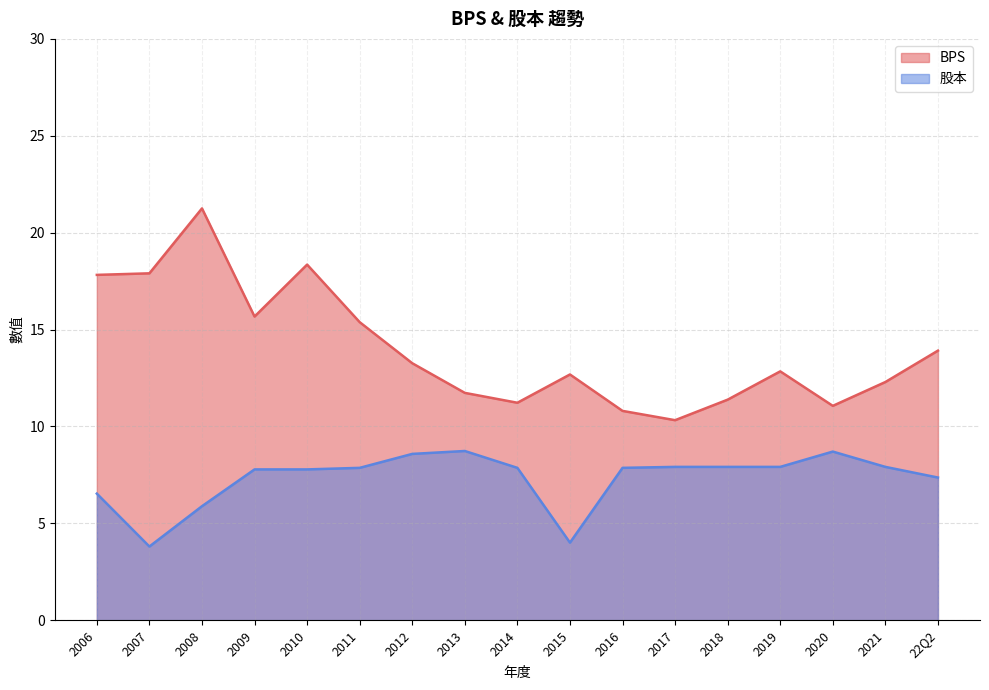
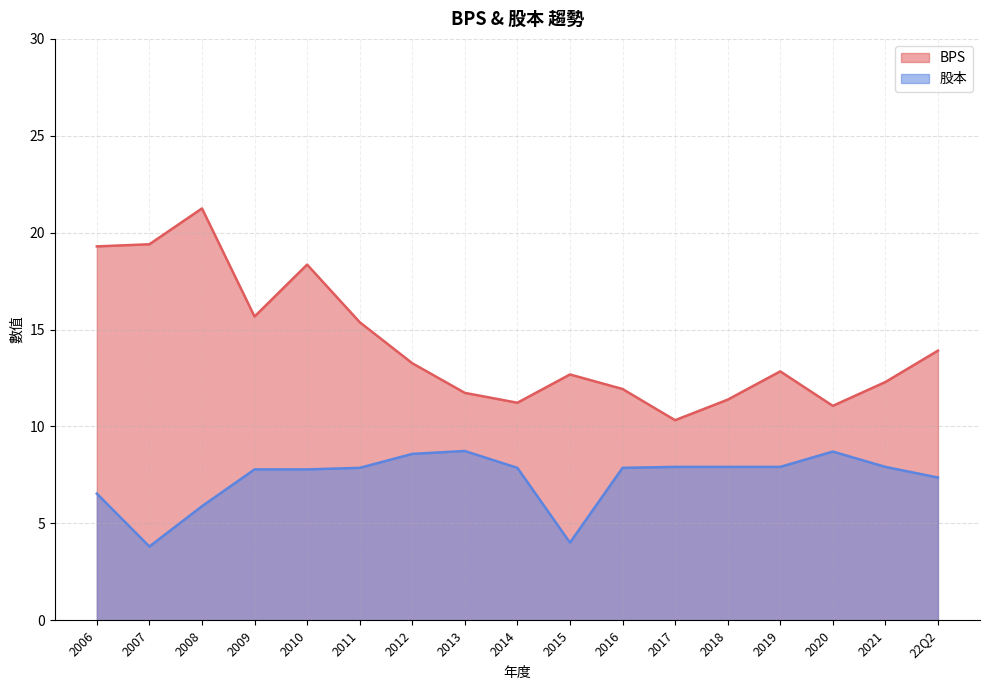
  {
    "BPS": {
-     "2006": 17.8,
-     "2007": 17.9,
+     "2006": 19.3,
+     "2007": 19.4,
      "2008": 21.3,
      "2009": 15.7,
      "2010": 18.4,
      "2011": 15.4,
      "2012": 13.3,
      "2013": 11.7,
      "2014": 11.2,
      "2015": 12.7,
-     "2016": 10.8,
+     "2016": 11.9,
      "2017": 10.3,
      "2018": 11.4,
      "2019": 12.8,
      "2020": 11.1,
      "2021": 12.3,
      "22Q2": 13.9
    },
    "股本": {
      "2006": 6.5,
      "2007": 3.8,
      "2008": 5.9,
      "2009": 7.8,
      "2010": 7.8,
      "2011": 7.9,
      "2012": 8.6,
      "2013": 8.7,
      "2014": 7.9,
      "2015": 4.0,
      "2016": 7.9,
      "2017": 7.9,
      "2018": 7.9,
      "2019": 7.9,
      "2020": 8.7,
      "2021": 7.9,
      "22Q2": 7.4
    }
  }
